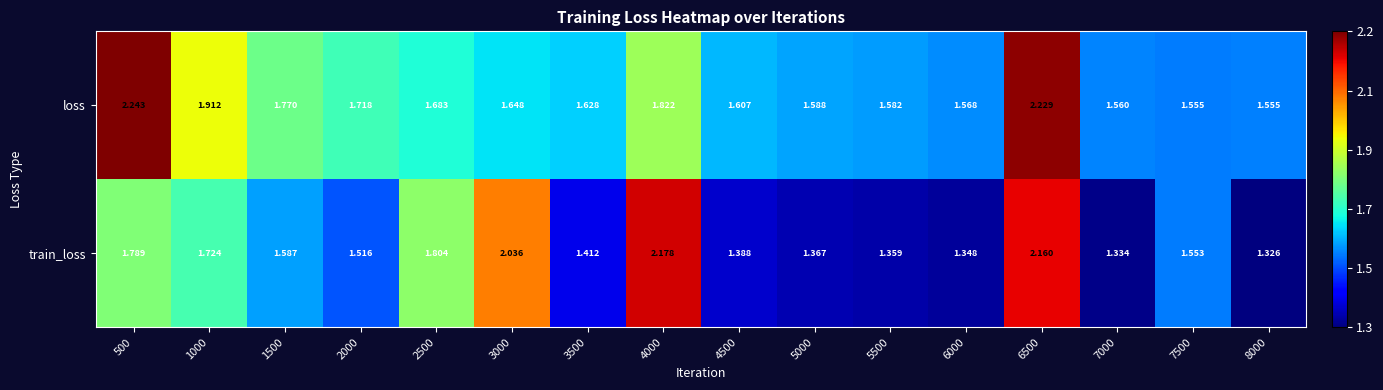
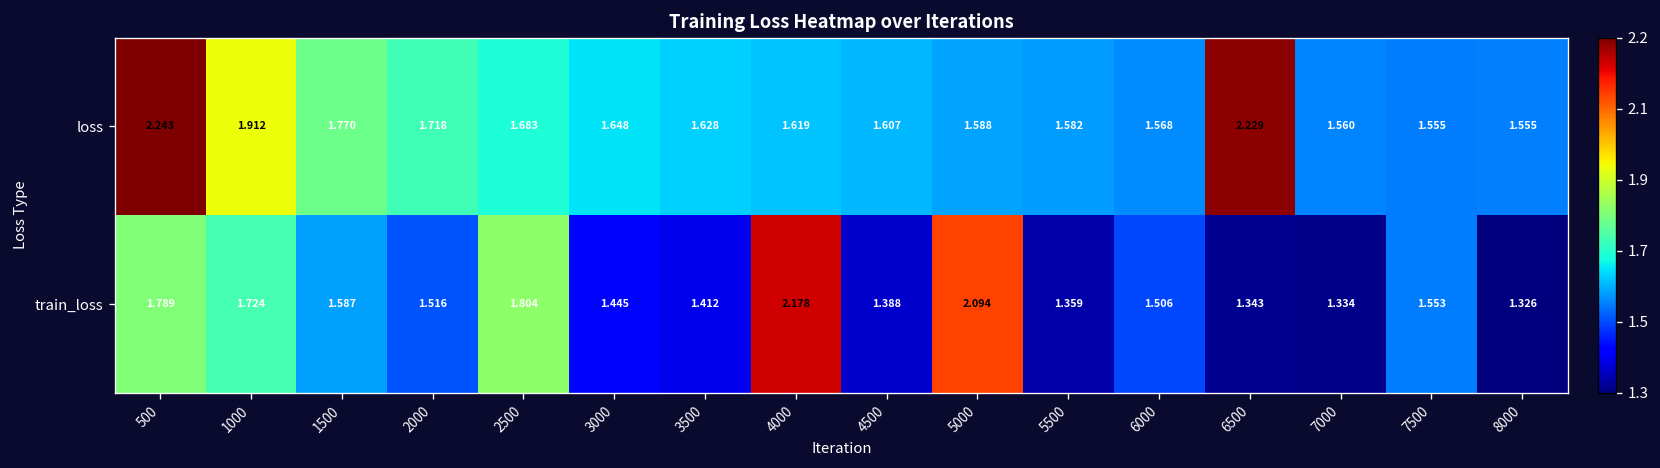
  {
    "loss": {
      "500": 2.243,
      "1000": 1.912,
      "1500": 1.770,
      "2000": 1.718,
      "2500": 1.683,
      "3000": 1.648,
      "3500": 1.628,
-     "4000": 1.822,
+     "4000": 1.619,
      "4500": 1.607,
      "5000": 1.588,
      "5500": 1.582,
      "6000": 1.568,
      "6500": 2.229,
      "7000": 1.560,
      "7500": 1.555,
      "8000": 1.555
    },
    "train_loss": {
      "500": 1.789,
      "1000": 1.724,
      "1500": 1.587,
      "2000": 1.516,
      "2500": 1.804,
-     "3000": 2.036,
+     "3000": 1.445,
      "3500": 1.412,
      "4000": 2.178,
      "4500": 1.388,
-     "5000": 1.367,
+     "5000": 2.094,
      "5500": 1.359,
-     "6000": 1.348,
-     "6500": 2.160,
+     "6000": 1.506,
+     "6500": 1.343,
      "7000": 1.334,
      "7500": 1.553,
      "8000": 1.326
    }
  }
